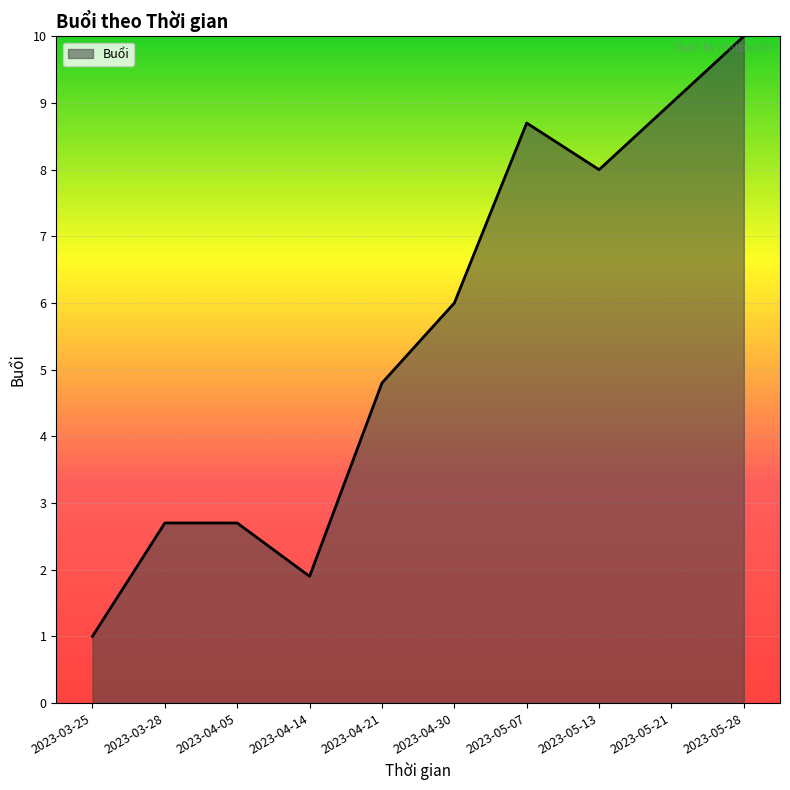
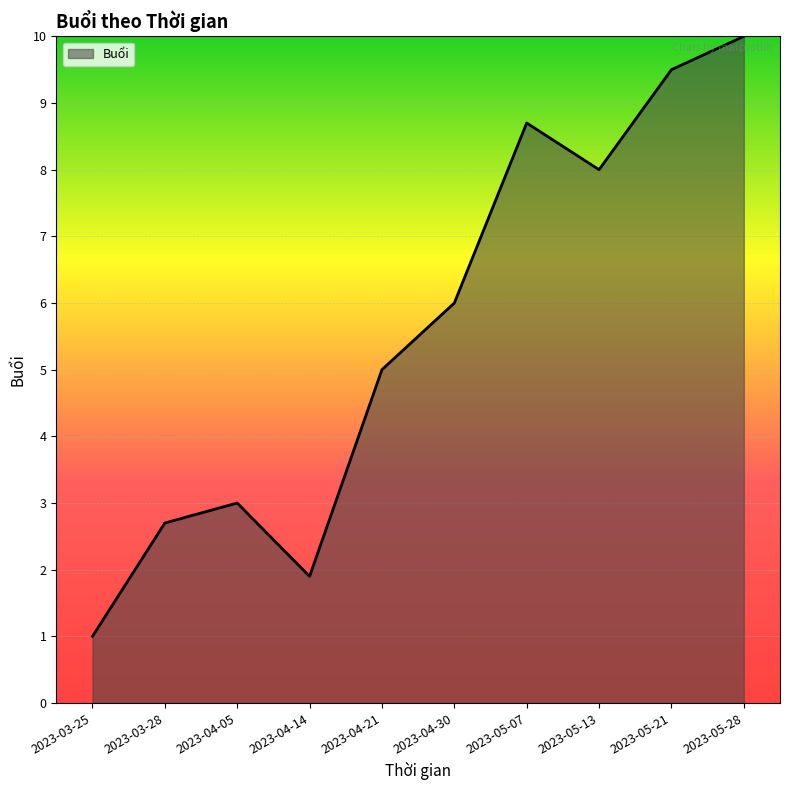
  {
    "2023-03-25": 1.0,
    "2023-03-28": 2.7,
-   "2023-04-05": 2.7,
+   "2023-04-05": 3.0,
    "2023-04-14": 1.9,
-   "2023-04-21": 4.8,
+   "2023-04-21": 5.0,
    "2023-04-30": 6.0,
    "2023-05-07": 8.7,
    "2023-05-13": 8.0,
-   "2023-05-21": 9.0,
+   "2023-05-21": 9.5,
    "2023-05-28": 10.0
  }
